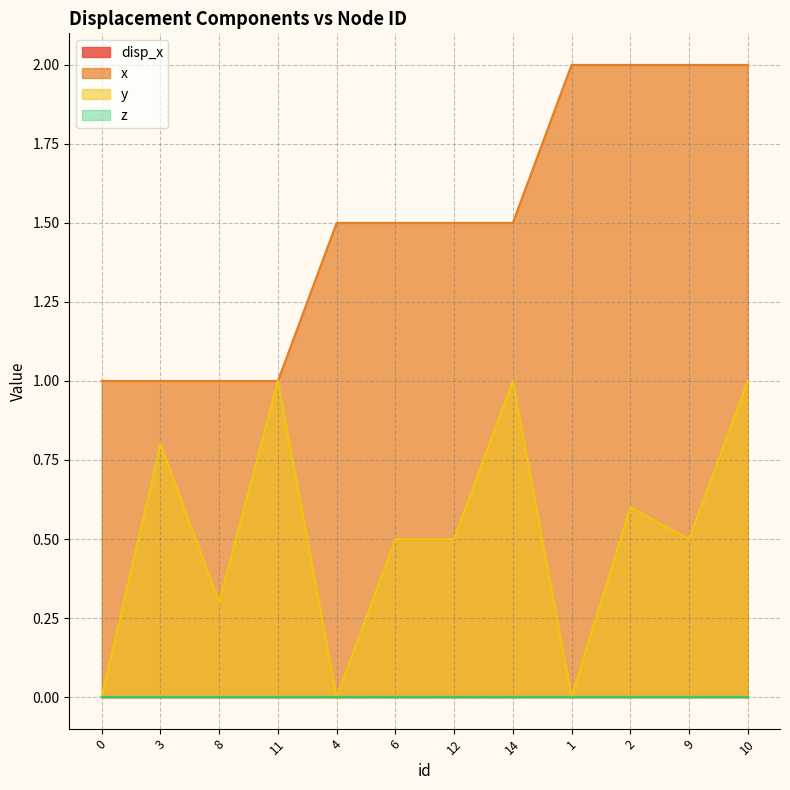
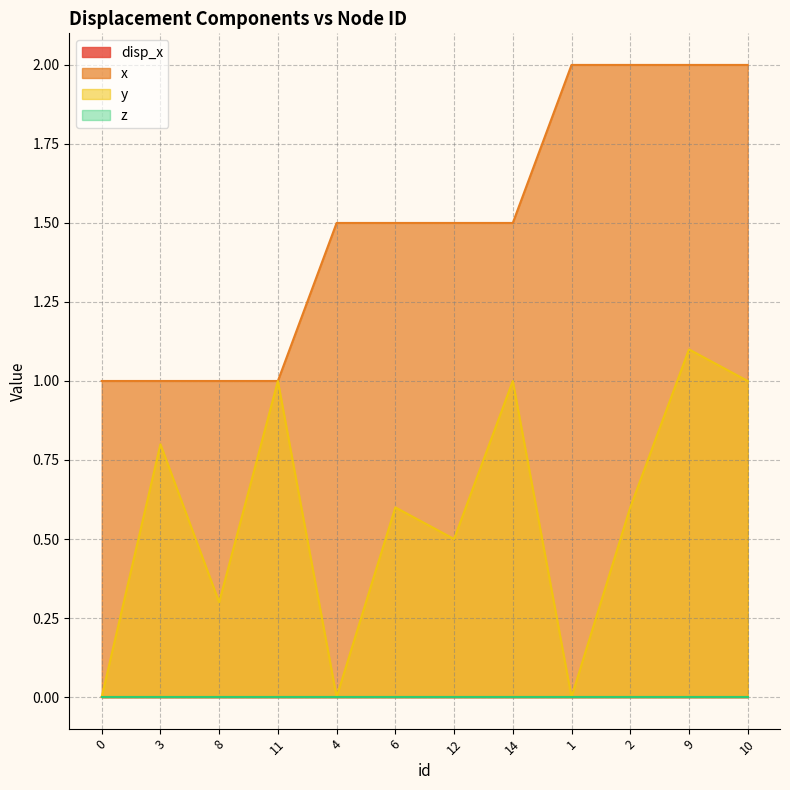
  {
    "x": {
      "0": 1.0,
      "3": 1.0,
      "8": 1.0,
      "4": 1.5,
      "6": 1.5,
      "12": 1.5,
      "14": 1.5,
      "1": 2.0,
      "2": 2.0,
      "9": 2.0,
      "10": 2.0
    },
    "y": {
      "3": 0.8,
      "8": 0.3,
-     "6": 0.5,
+     "6": 0.6,
      "12": 0.5,
      "14": 1.0,
      "2": 0.6,
-     "9": 0.5,
+     "9": 1.1,
      "10": 1.0
    },
    "z": {
      "3": 0.0,
      "8": 0.0,
      "11": 0.0,
      "6": 0.0,
      "12": 0.0,
      "14": 0.0,
      "2": 0.0,
      "9": 0.0,
      "10": 0.0
    }
  }
